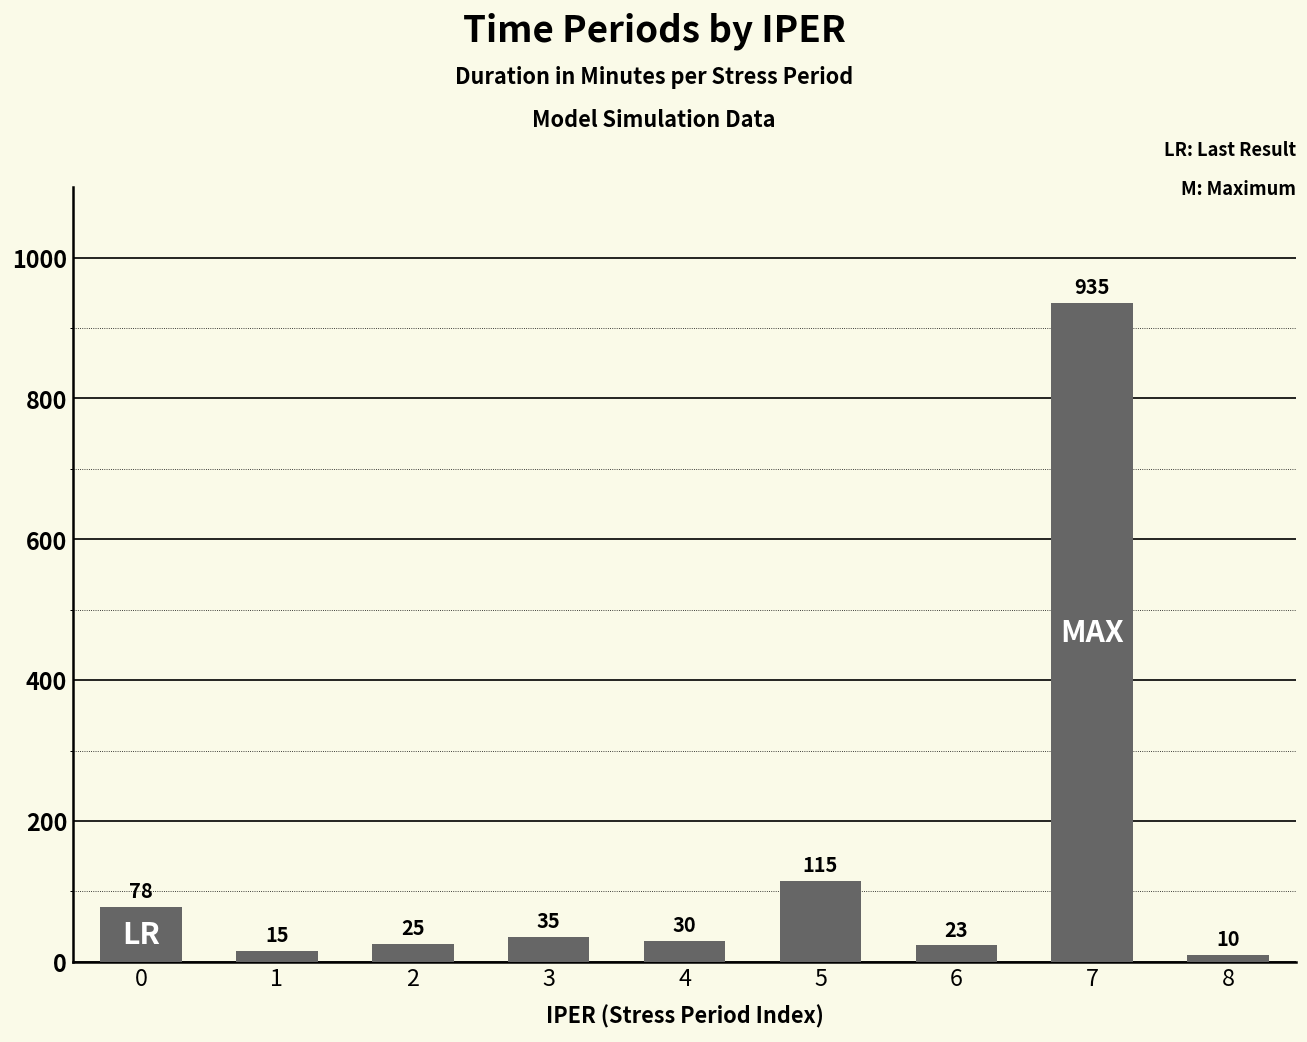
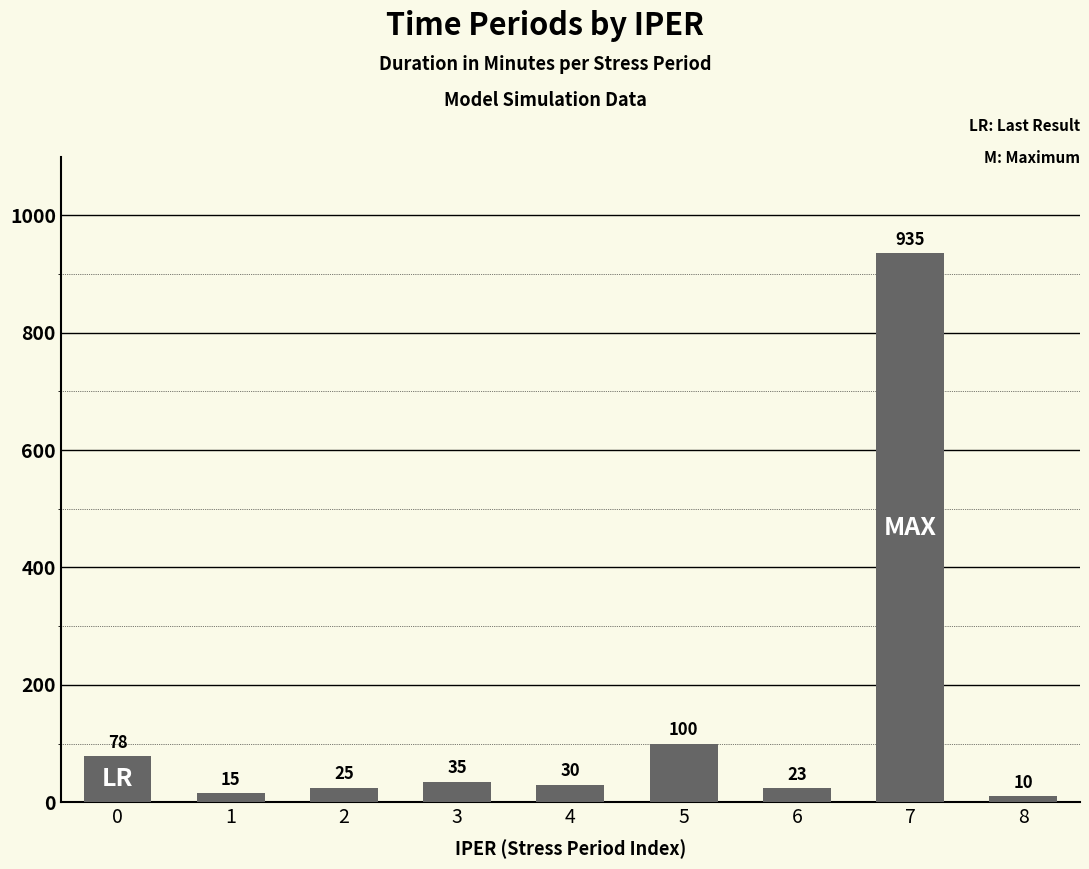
  {
    "0": 78,
    "1": 15,
    "2": 25,
    "3": 35,
    "4": 30,
-   "5": 115,
+   "5": 100,
    "6": 23,
    "7": 935,
    "8": 10
  }
